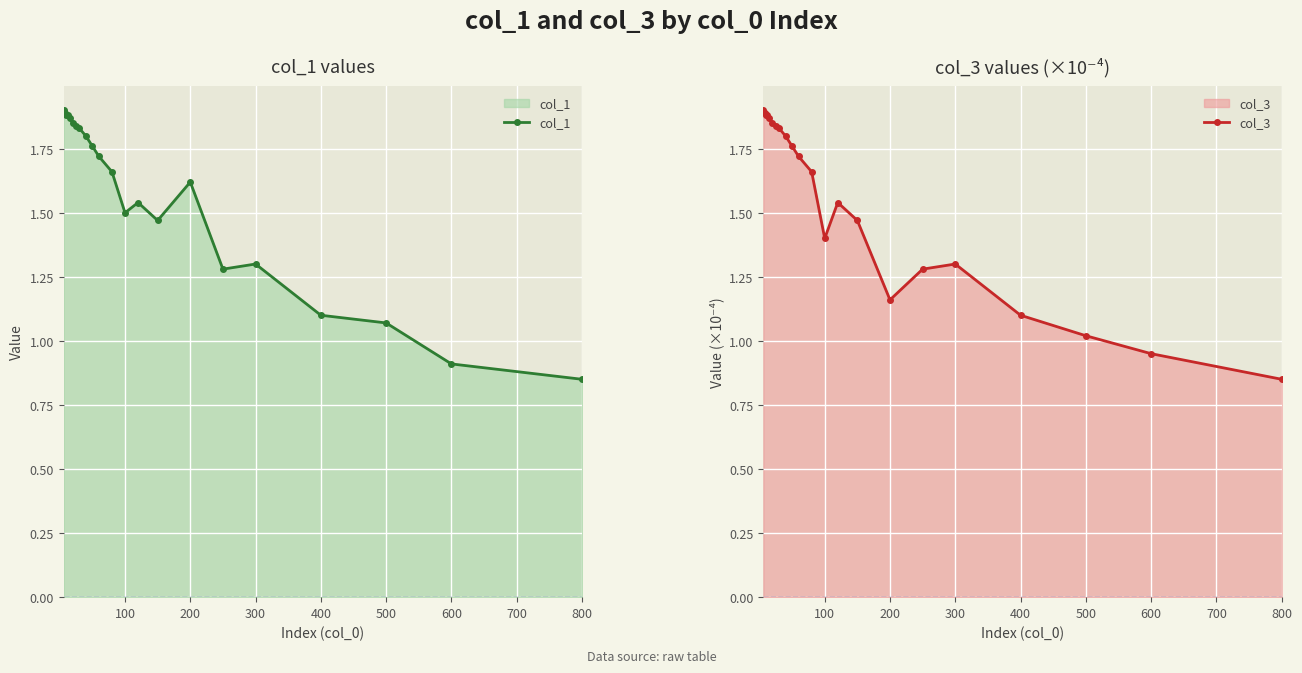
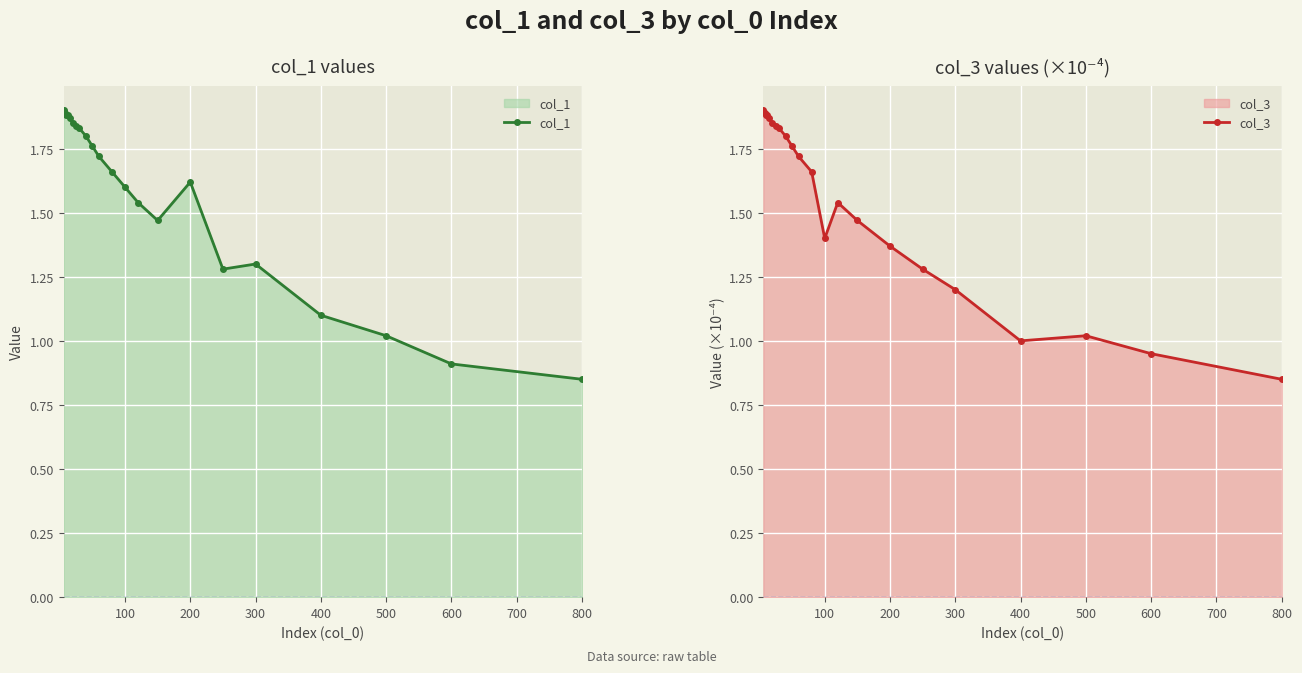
  {
    "col_1 values": {
-     "100": 1.5,
+     "100": 1.6,
      "200": 1.62,
      "300": 1.30,
      "400": 1.10,
-     "500": 1.07,
+     "500": 1.02,
      "600": 0.91,
      "800": 0.85
    },
    "col_3 values (×10⁻⁴)": {
      "100": 1.40,
-     "200": 1.16,
-     "300": 1.30,
-     "400": 1.10,
+     "200": 1.37,
+     "300": 1.20,
+     "400": 1.00,
      "500": 1.02,
      "600": 0.95,
      "800": 0.85
    }
  }
